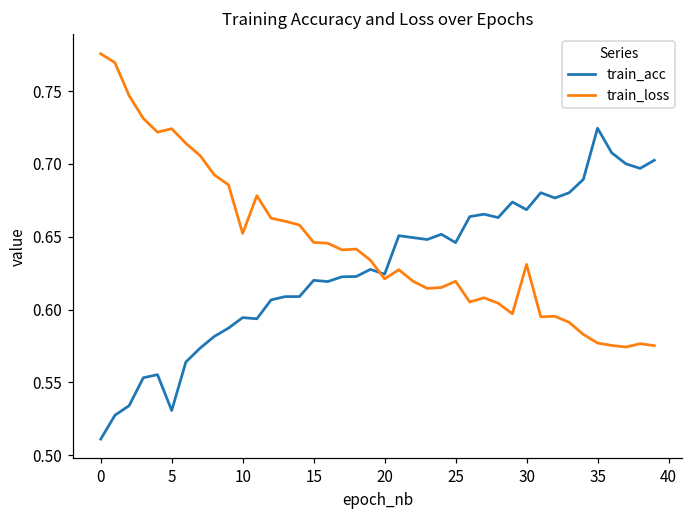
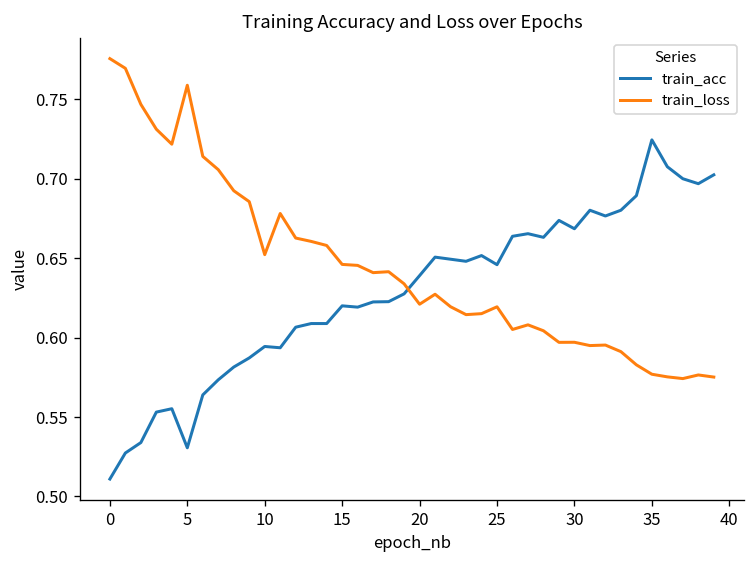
  {
    "train_acc": {
      "0": 0.511,
      "5": 0.531,
      "10": 0.594,
      "15": 0.620,
-     "20": 0.624,
+     "20": 0.639,
      "25": 0.646,
      "30": 0.669,
      "35": 0.725
    },
    "train_loss": {
      "0": 0.776,
-     "5": 0.724,
+     "5": 0.759,
      "10": 0.652,
      "15": 0.646,
      "20": 0.621,
      "25": 0.619,
-     "30": 0.631,
+     "30": 0.597,
      "35": 0.577
    }
  }
